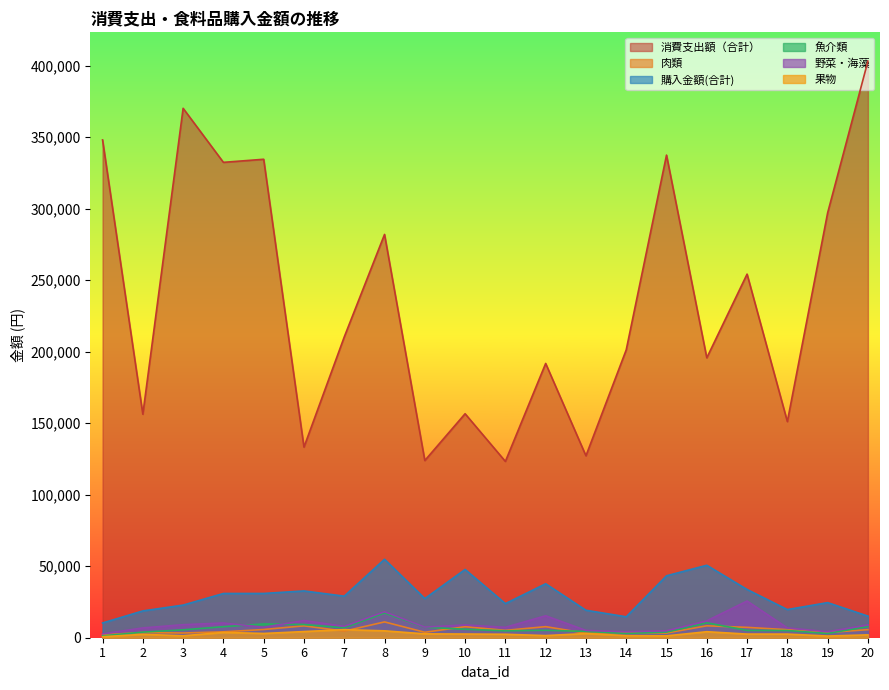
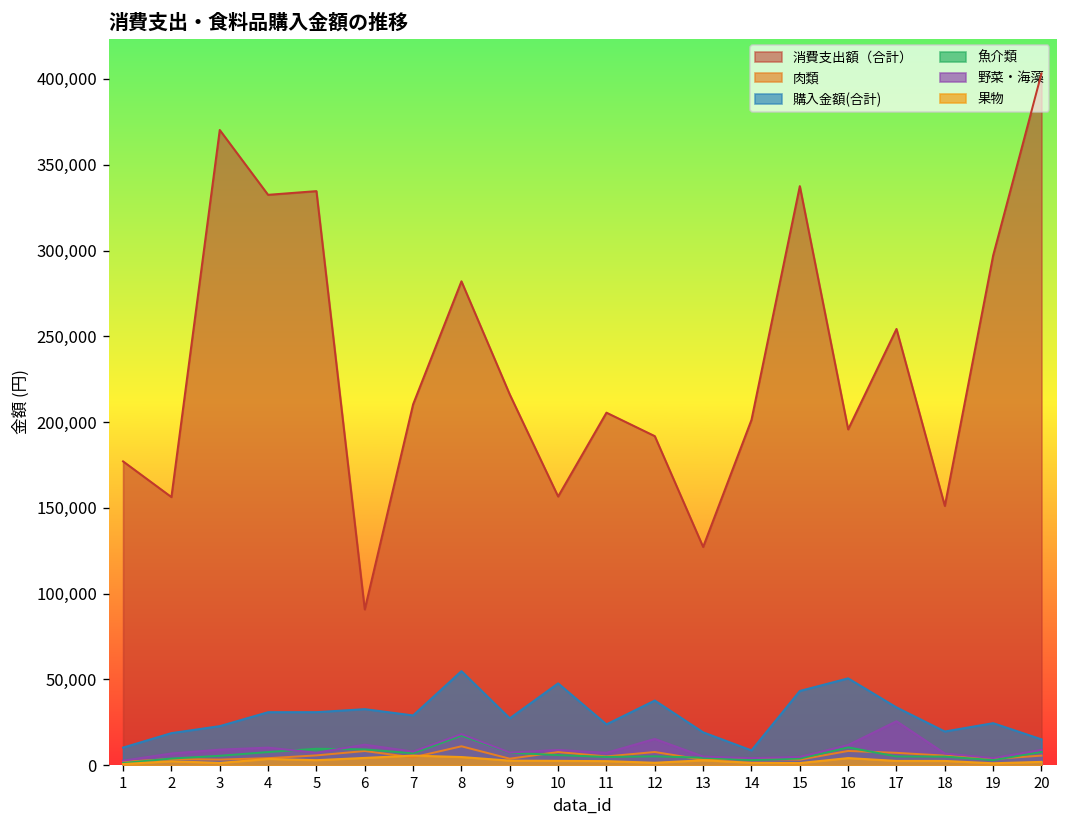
  {
    "消費支出額（合計）": {
-     "1": "348,000",
+     "1": "177,000",
      "2": "156,000",
      "3": "370,000",
      "4": "332,000",
      "5": "335,000",
-     "6": "133,000",
+     "6": "91,000",
      "7": "210,000",
      "8": "282,000",
-     "9": "124,000",
+     "9": "216,000",
      "10": "157,000",
-     "11": "123,000",
+     "11": "206,000",
      "12": "192,000",
      "13": "127,000",
      "14": "201,000",
      "15": "338,000",
      "16": "196,000",
      "17": "254,000",
      "18": "151,000",
      "19": "297,000"
    },
    "購入金額(合計)": {
      "1": "10,000",
      "2": "19,000",
      "3": "23,000",
      "4": "31,000",
      "5": "31,000",
      "6": "33,000",
      "7": "29,000",
      "8": "55,000",
      "9": "27,000",
      "10": "48,000",
      "11": "24,000",
      "12": "38,000",
      "13": "19,000",
-     "14": "15,000",
+     "14": "9,000",
      "15": "43,000",
      "16": "51,000",
      "17": "34,000",
      "18": "20,000",
      "19": "25,000",
      "20": "15,000"
    },
    "魚介類": {
      "3": "6,000",
      "4": "8,000",
      "5": "10,000",
      "10": "6,000",
      "12": "5,000",
      "17": "5,000"
    },
    "野菜・海藻": {
      "2": "7,000",
      "3": "9,000",
      "4": "10,000",
      "6": "12,000",
      "11": "7,000",
      "12": "15,000",
      "17": "26,000"
    }
  }
